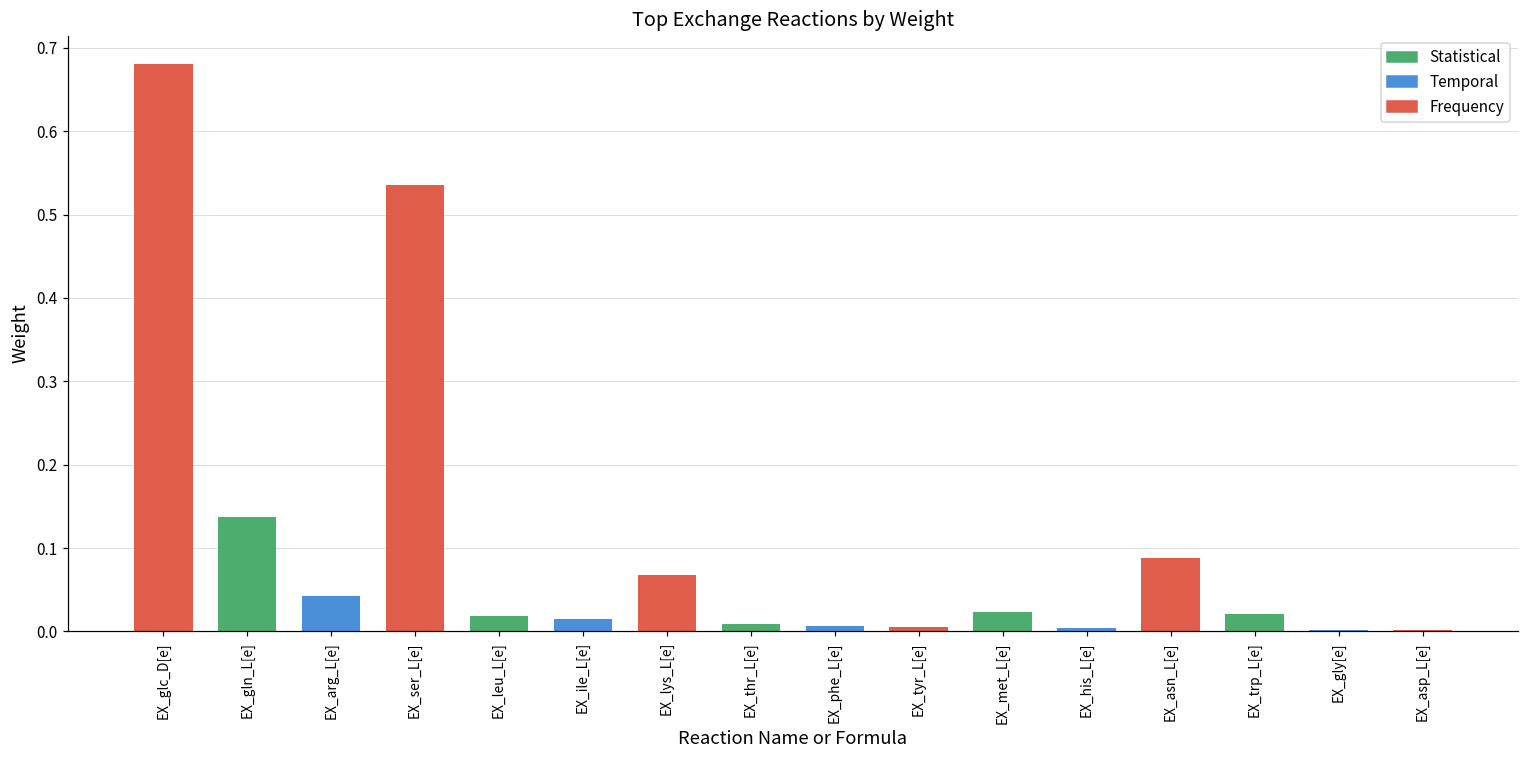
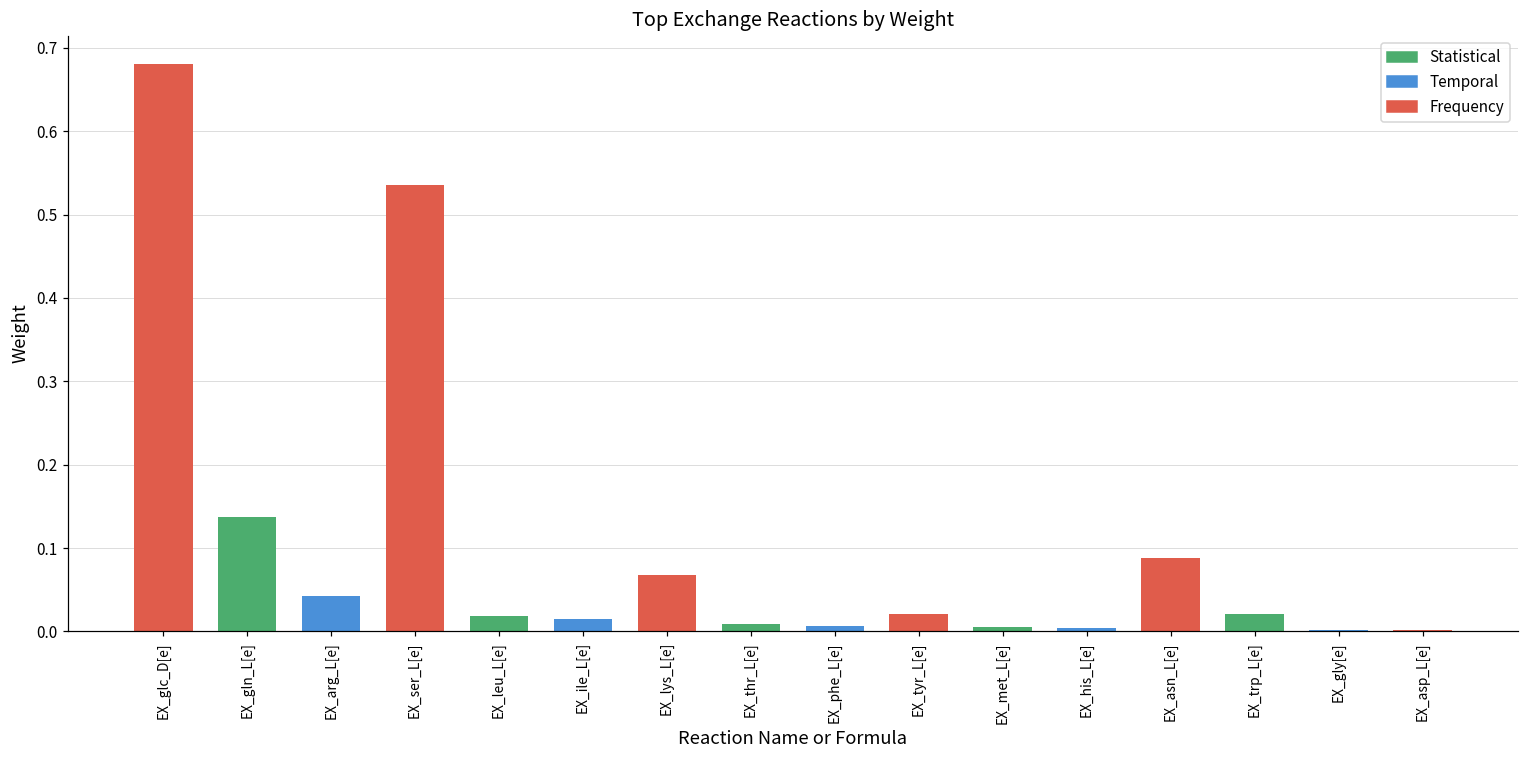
  {
    "EX_glc_D[e]": 0.68,
    "EX_gln_L[e]": 0.14,
    "EX_arg_L[e]": 0.04,
    "EX_ser_L[e]": 0.54,
    "EX_leu_L[e]": 0.02,
    "EX_ile_L[e]": 0.01,
    "EX_lys_L[e]": 0.07,
    "EX_thr_L[e]": 0.01,
    "EX_phe_L[e]": 0.01,
-   "EX_tyr_L[e]": 0.01,
-   "EX_met_L[e]": 0.02,
+   "EX_tyr_L[e]": 0.02,
+   "EX_met_L[e]": 0.01,
    "EX_his_L[e]": 0.00,
    "EX_asn_L[e]": 0.09,
    "EX_trp_L[e]": 0.02
  }
